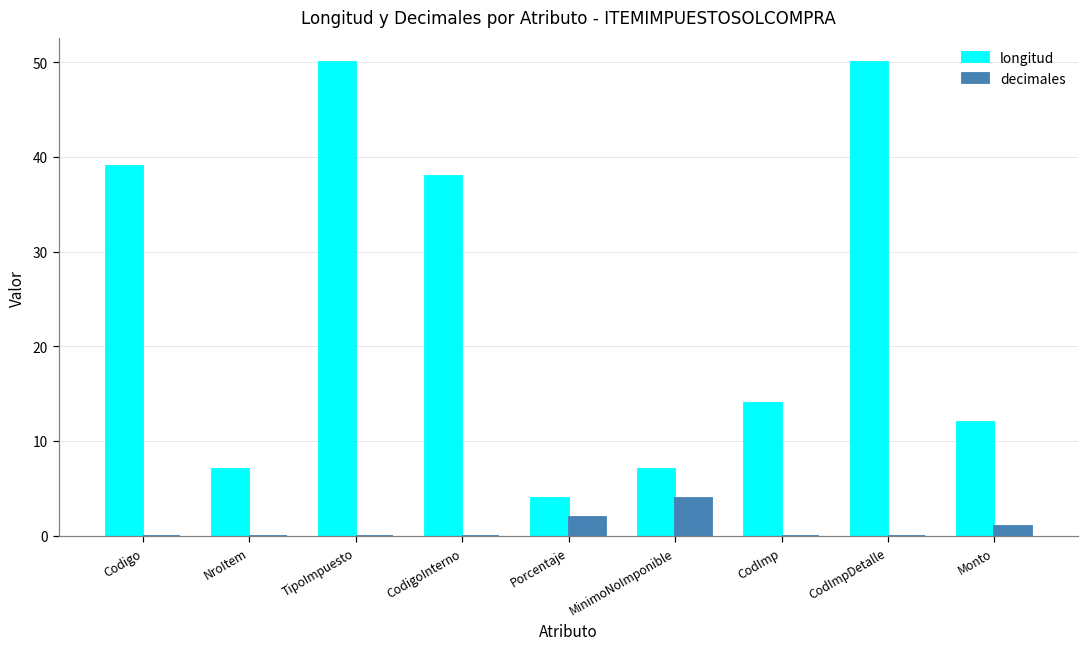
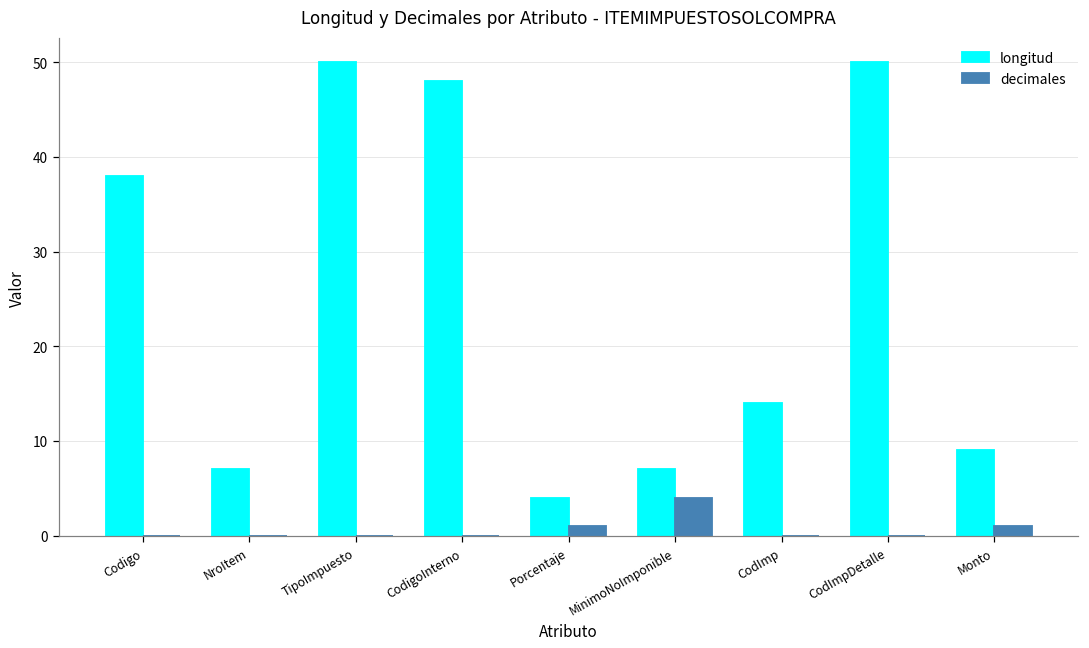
  {
    "longitud": {
-     "Codigo": 39,
+     "Codigo": 38,
      "NroItem": 7,
      "TipoImpuesto": 50,
-     "CodigoInterno": 38,
+     "CodigoInterno": 48,
      "Porcentaje": 4,
      "MinimoNoImponible": 7,
      "CodImp": 14,
      "CodImpDetalle": 50,
-     "Monto": 12
+     "Monto": 9
    },
    "decimales": {
      "Codigo": 0,
      "NroItem": 0,
      "TipoImpuesto": 0,
      "CodigoInterno": 0,
-     "Porcentaje": 2,
+     "Porcentaje": 1,
      "MinimoNoImponible": 4,
      "CodImp": 0,
      "CodImpDetalle": 0,
      "Monto": 1
    }
  }
